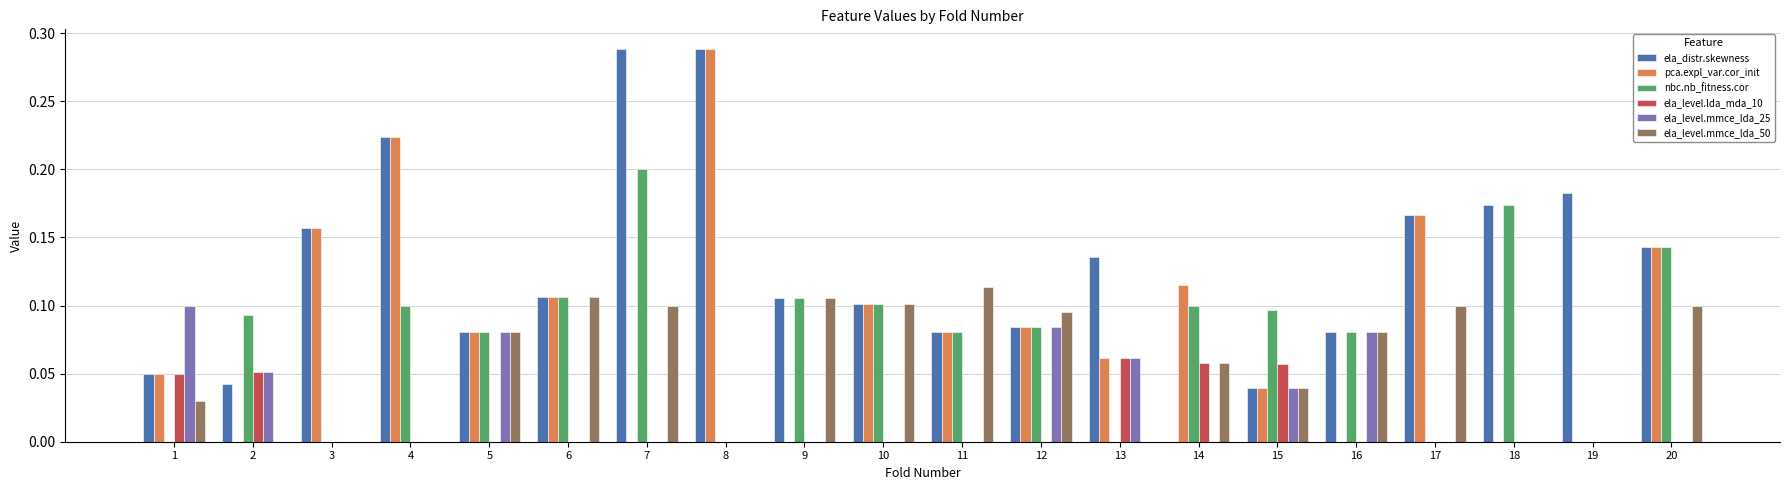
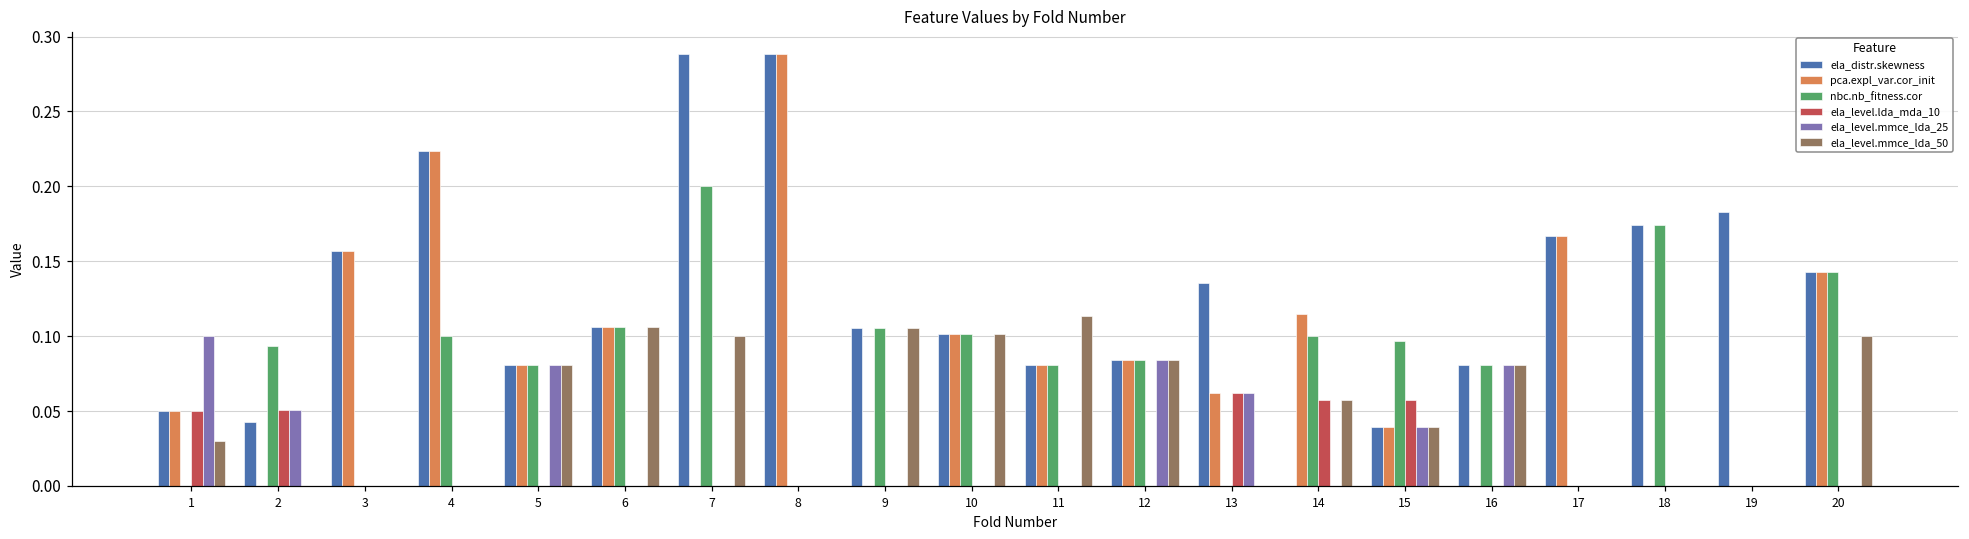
  {
    "nbc.nb_fitness.cor": {
      "1": 0.000,
      "2": 0.093,
      "3": 0.000,
      "4": 0.100,
      "5": 0.080,
      "6": 0.106,
      "7": 0.200,
      "8": 0.000,
      "9": 0.106,
      "10": 0.101,
      "11": 0.080,
      "12": 0.084,
      "13": 0.000,
      "14": 0.100,
      "15": 0.096,
      "16": 0.080,
      "17": 0.000,
      "18": 0.174,
      "19": 0.000,
      "20": 0.143
    },
    "ela_level.mmce_lda_50": {
      "1": 0.030,
      "2": 0.000,
      "3": 0.000,
      "4": 0.000,
      "5": 0.080,
      "6": 0.106,
      "7": 0.100,
      "8": 0.000,
      "9": 0.106,
      "10": 0.101,
      "11": 0.113,
-     "12": 0.095,
+     "12": 0.084,
      "13": 0.000,
      "14": 0.057,
      "15": 0.039,
      "16": 0.080,
-     "17": 0.1,
+     "17": 0.0,
      "18": 0.000,
      "19": 0.000,
      "20": 0.100
    }
  }
